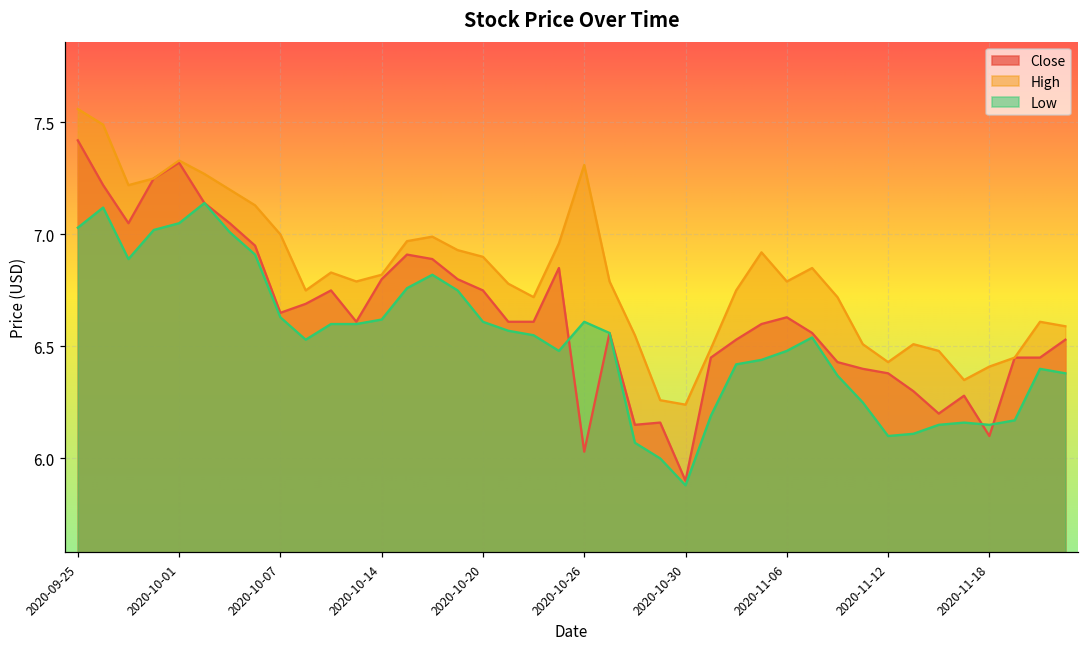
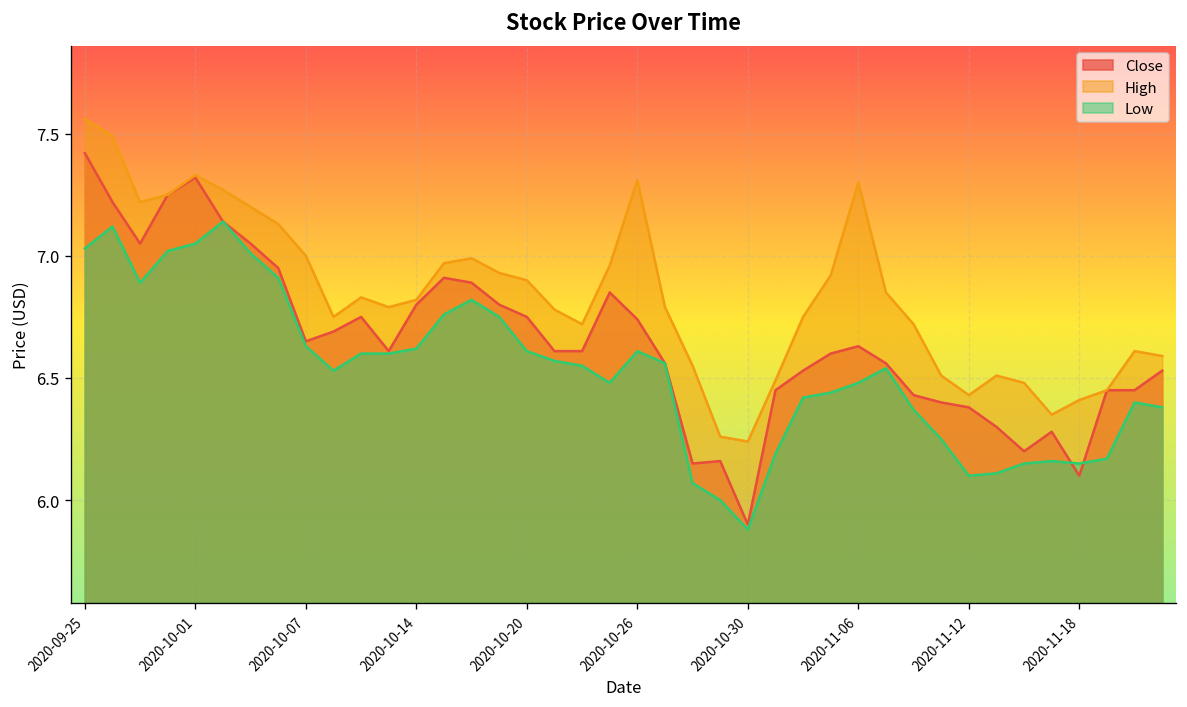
  {
    "Close": {
      "2020-09-25": 7.42,
      "2020-10-07": 6.65,
      "2020-10-14": 6.80,
      "2020-10-20": 6.75,
-     "2020-10-26": 6.03,
+     "2020-10-26": 6.74,
      "2020-10-30": 5.90,
      "2020-11-06": 6.63,
      "2020-11-12": 6.38,
      "2020-11-18": 6.10
    },
    "High": {
      "2020-09-25": 7.56,
      "2020-10-07": 7.00,
      "2020-10-14": 6.82,
      "2020-10-20": 6.90,
      "2020-10-26": 7.31,
      "2020-10-30": 6.24,
-     "2020-11-06": 6.79,
+     "2020-11-06": 7.30,
      "2020-11-12": 6.43,
      "2020-11-18": 6.41
    },
    "Low": {
      "2020-09-25": 7.03,
      "2020-10-01": 7.05,
      "2020-10-07": 6.63,
      "2020-10-14": 6.62,
      "2020-10-20": 6.61,
      "2020-10-26": 6.61,
      "2020-10-30": 5.88,
      "2020-11-06": 6.48,
      "2020-11-12": 6.10,
      "2020-11-18": 6.15
    }
  }
